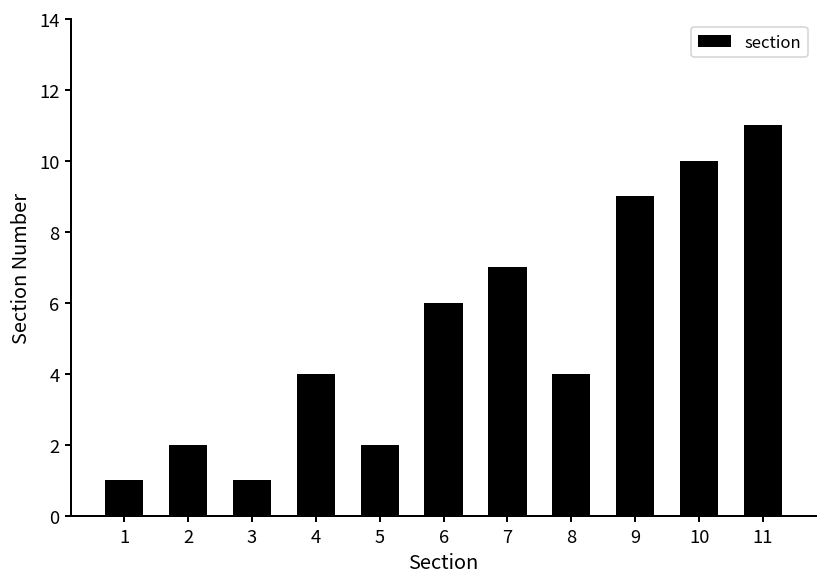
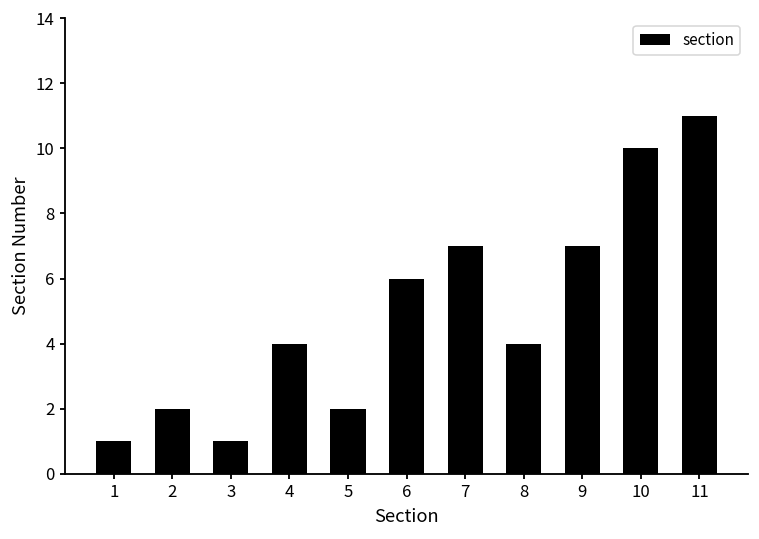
  {
    "1": 1,
    "2": 2,
    "3": 1,
    "4": 4,
    "5": 2,
    "6": 6,
    "7": 7,
    "8": 4,
-   "9": 9,
+   "9": 7,
    "10": 10,
    "11": 11
  }
